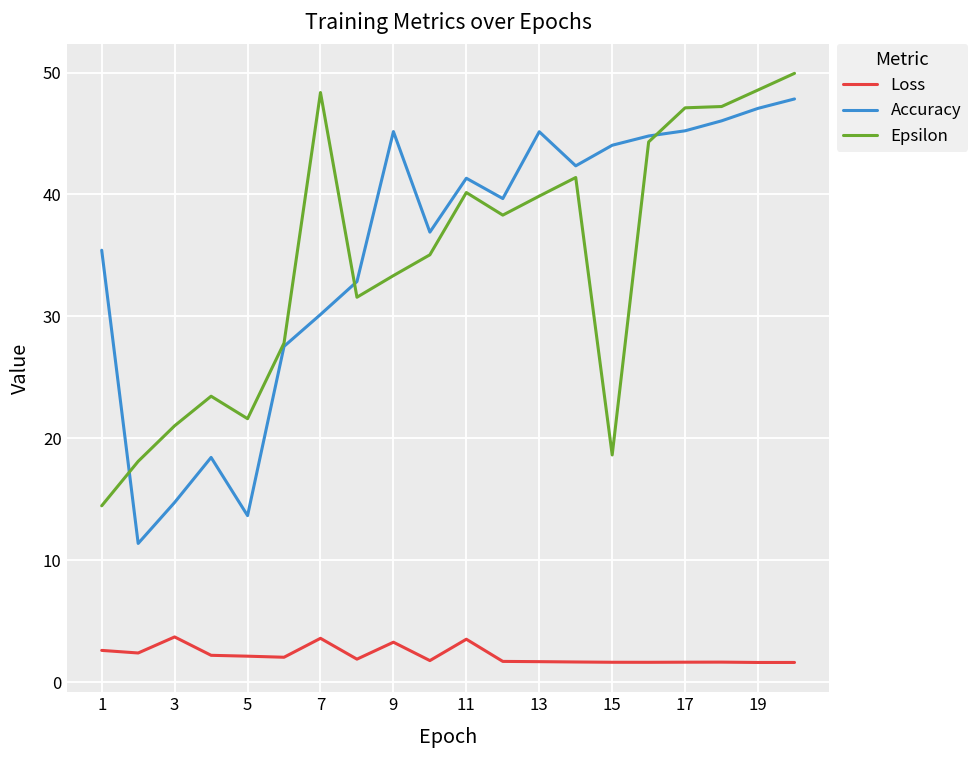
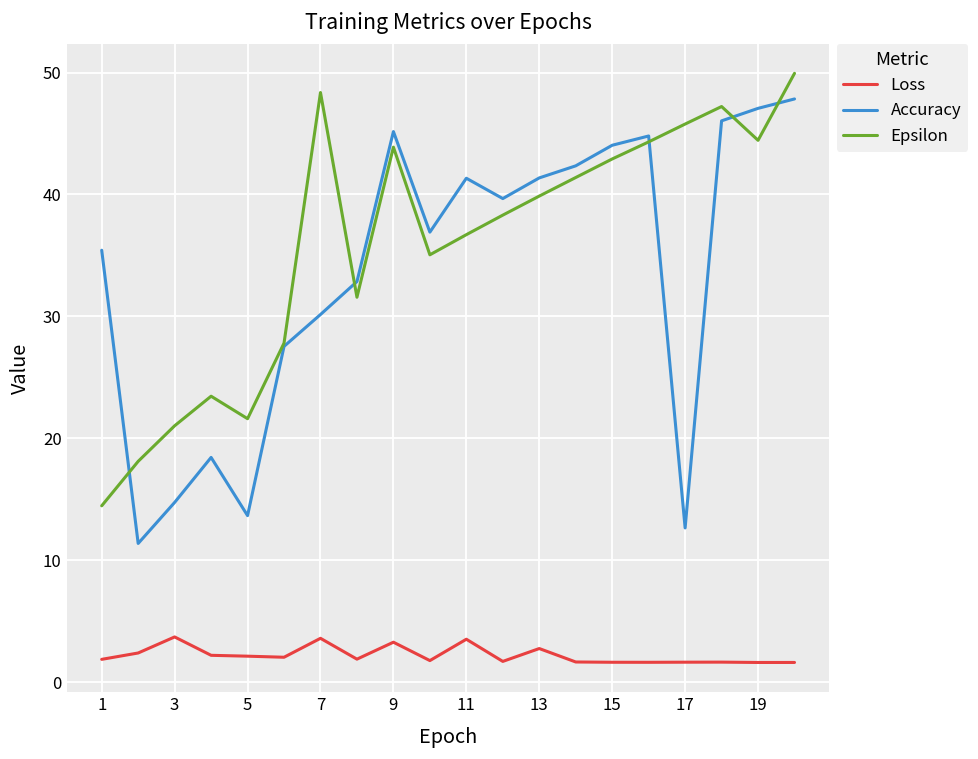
  {
    "Loss": {
-     "1": 2.6,
+     "1": 1.9,
      "3": 3.7,
      "5": 2.1,
      "7": 3.6,
      "9": 3.3,
      "11": 3.5,
-     "13": 1.7,
+     "13": 2.8,
      "15": 1.6,
      "17": 1.6,
      "19": 1.6
    },
    "Accuracy": {
      "1": 35.4,
      "3": 14.7,
      "5": 13.7,
      "7": 30.2,
      "9": 45.2,
      "11": 41.3,
-     "13": 45.1,
+     "13": 41.4,
      "15": 44.0,
-     "17": 45.2,
+     "17": 12.6,
      "19": 47.1
    },
    "Epsilon": {
      "1": 14.5,
      "3": 21.0,
      "5": 21.6,
      "7": 48.4,
-     "9": 33.3,
-     "11": 40.2,
+     "9": 43.9,
+     "11": 36.7,
      "13": 39.9,
-     "15": 18.6,
-     "17": 47.1,
-     "19": 48.6
+     "15": 42.9,
+     "17": 45.8,
+     "19": 44.4
    }
  }
